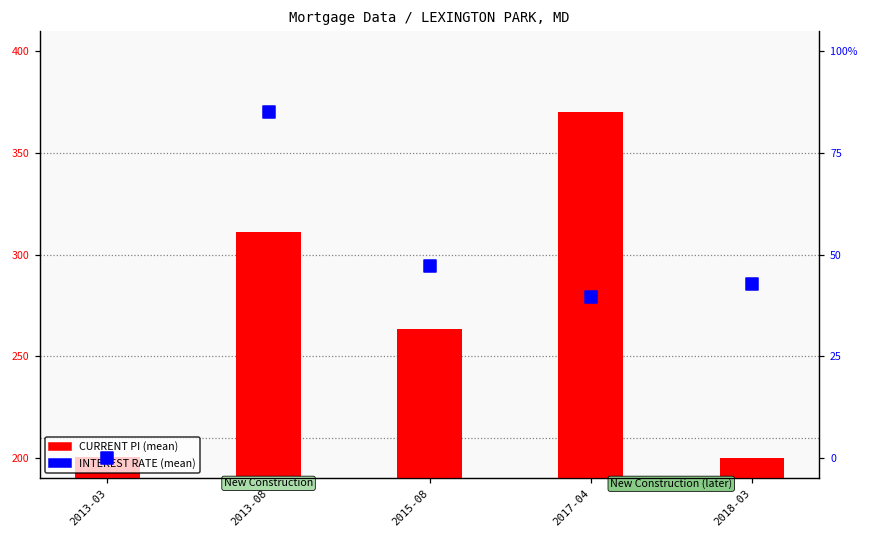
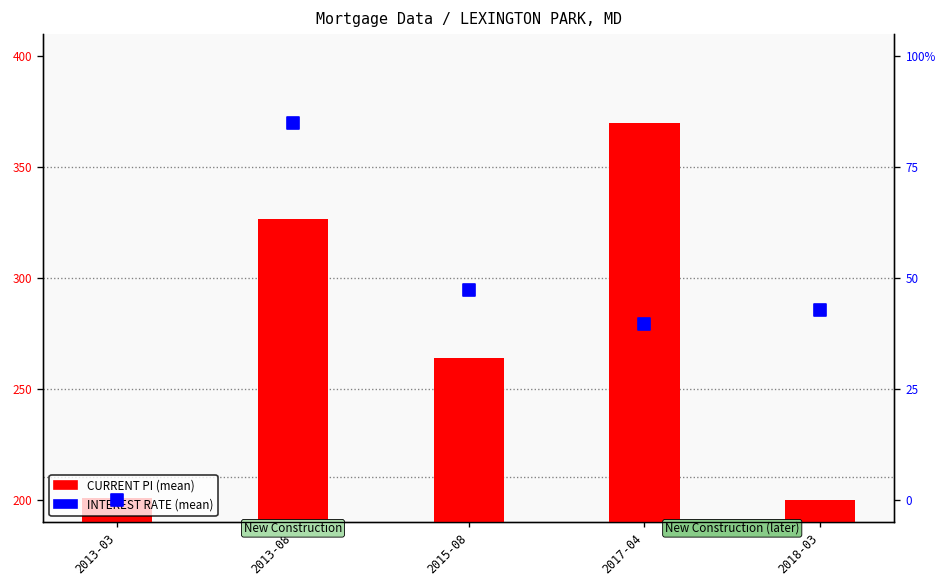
  {
    "CURRENT PI (mean)": {
-     "2013-08": 311,
+     "2013-08": 327,
      "2015-08": 264,
      "2017-04": 370,
      "2018-03": 200
    }
  }
